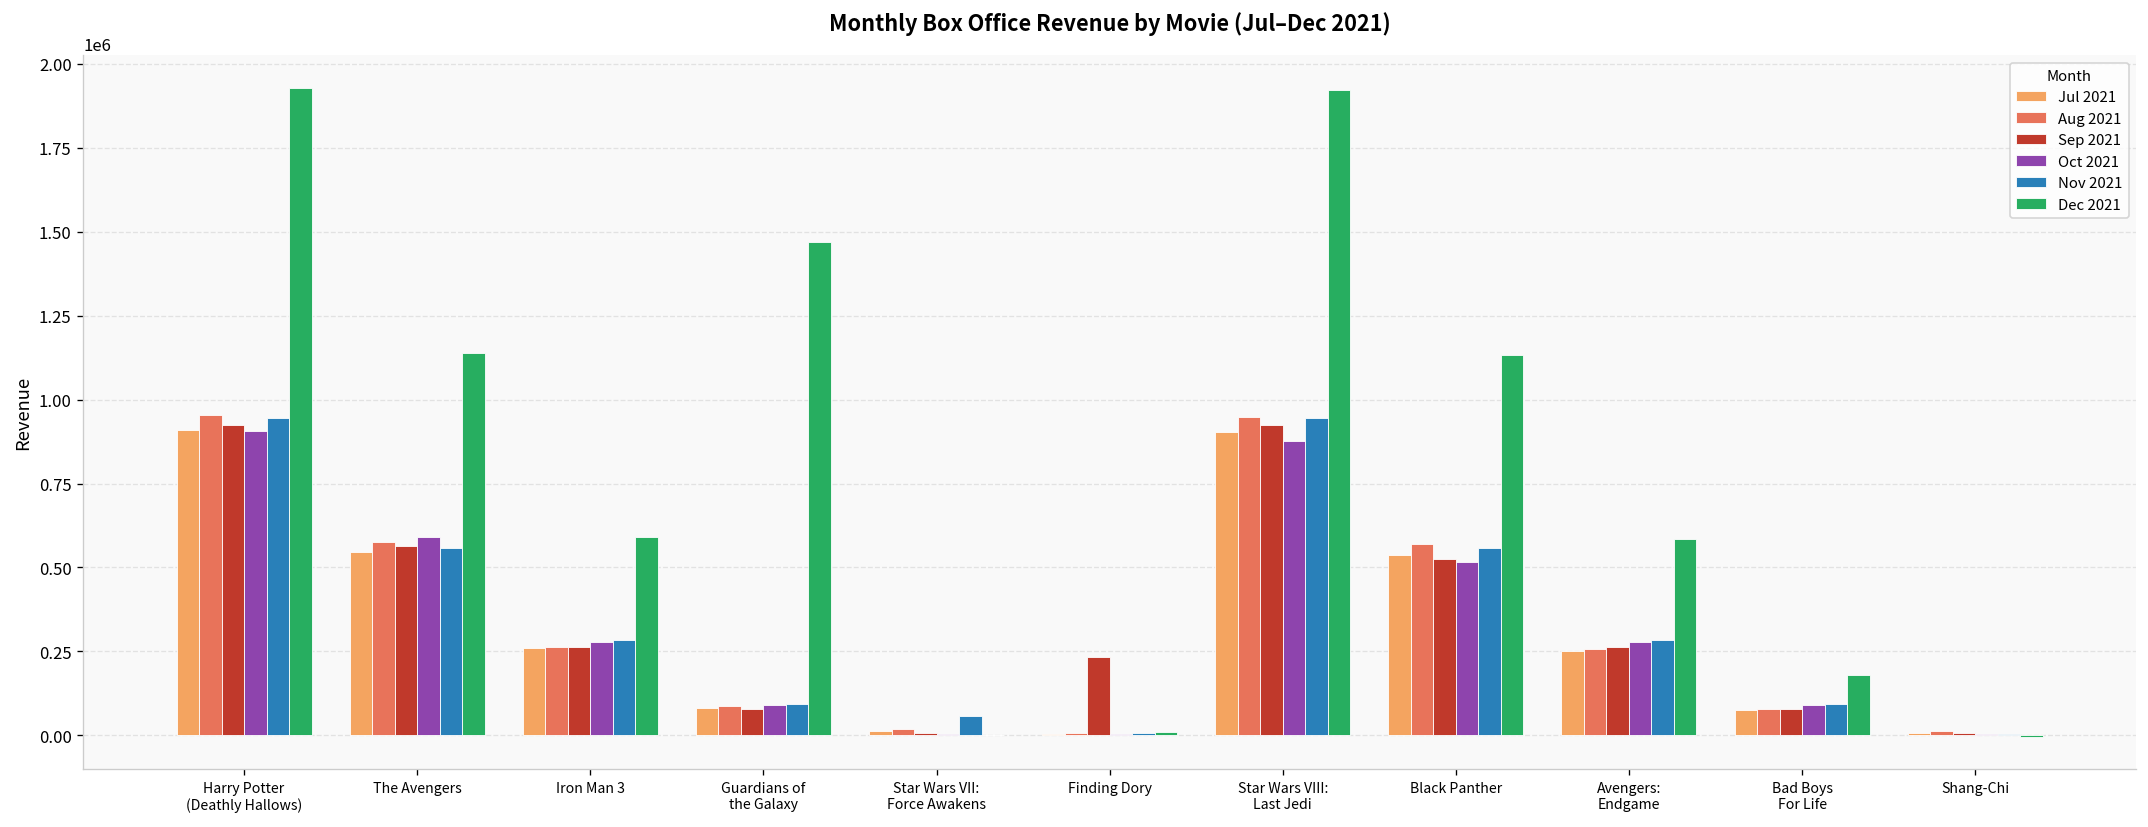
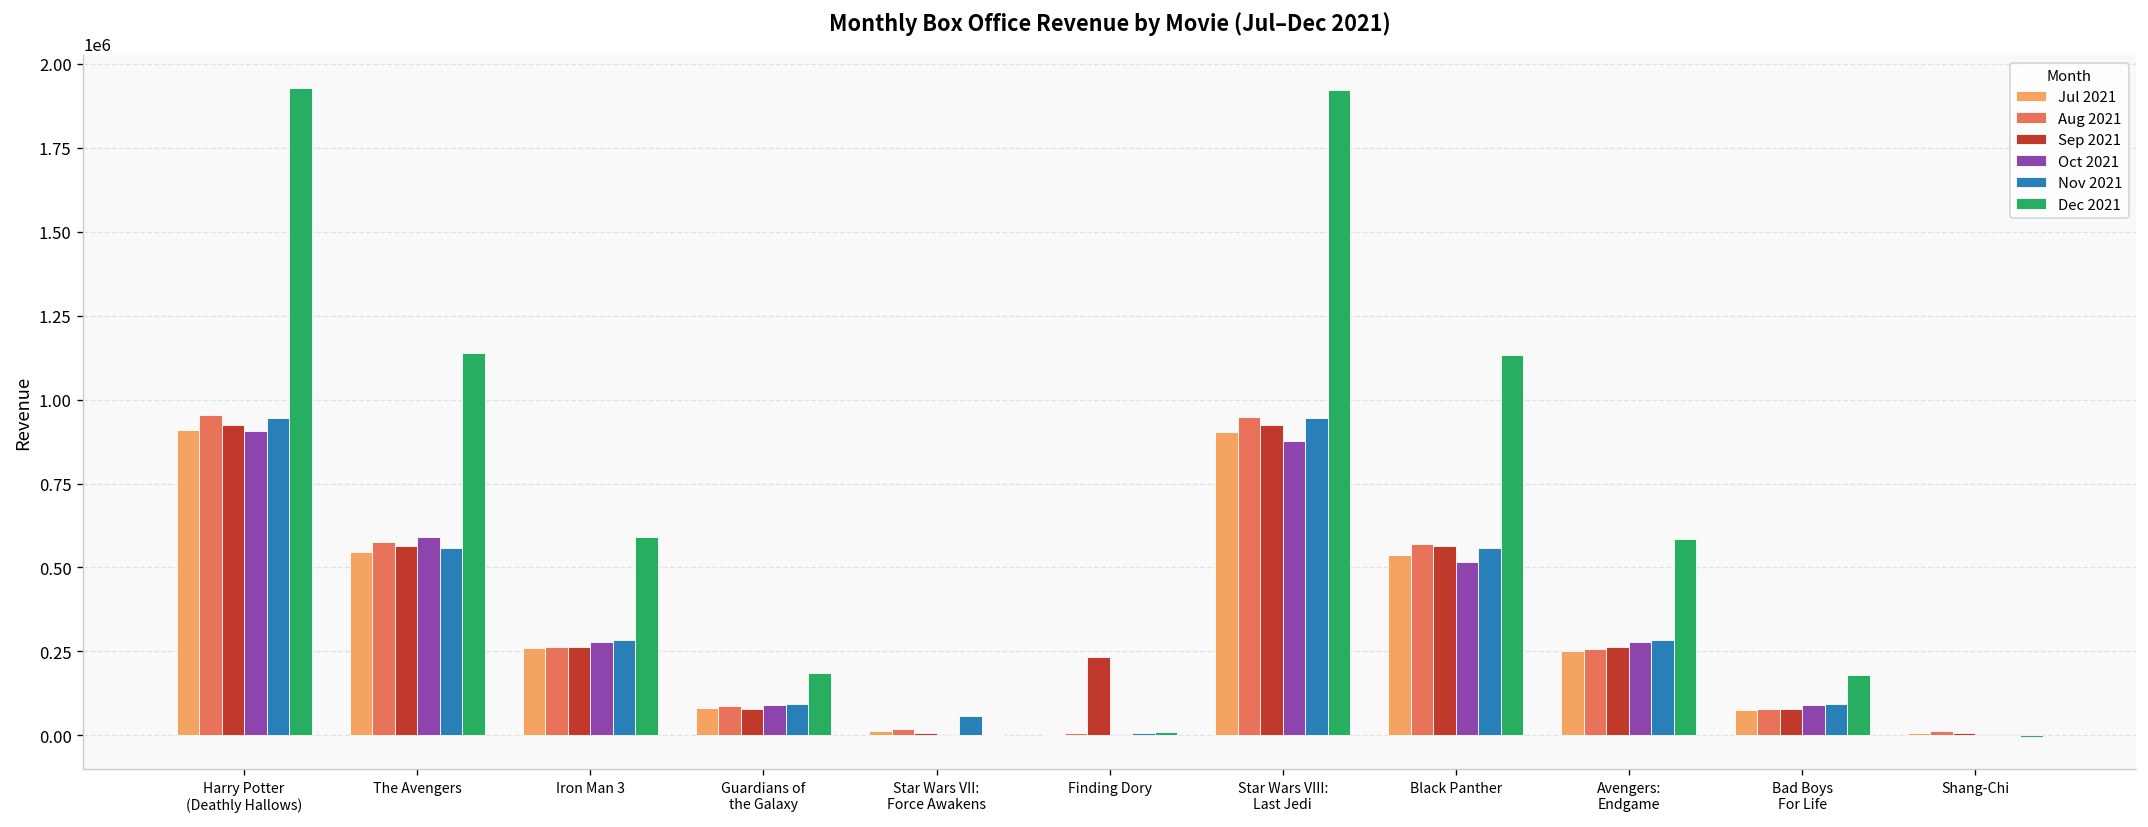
  {
    "Sep 2021": {
      "Harry Potter (Deathly Hallows)": 920000,
      "The Avengers": 560000,
      "Iron Man 3": 260000,
      "Guardians of the Galaxy": 80000,
      "Finding Dory": 230000,
      "Star Wars VIII: Last Jedi": 920000,
-     "Black Panther": 530000,
+     "Black Panther": 560000,
      "Avengers: Endgame": 260000,
      "Bad Boys For Life": 80000
    },
    "Oct 2021": {
      "Harry Potter (Deathly Hallows)": 910000,
      "The Avengers": 590000,
      "Iron Man 3": 280000,
      "Guardians of the Galaxy": 90000,
      "Star Wars VIII: Last Jedi": 880000,
      "Black Panther": 520000,
      "Avengers: Endgame": 280000,
      "Bad Boys For Life": 90000
    },
    "Nov 2021": {
      "Harry Potter (Deathly Hallows)": 950000,
      "The Avengers": 560000,
      "Iron Man 3": 280000,
      "Guardians of the Galaxy": 90000,
      "Star Wars VII: Force Awakens": 60000,
      "Star Wars VIII: Last Jedi": 950000,
      "Black Panther": 560000,
      "Avengers: Endgame": 280000,
      "Bad Boys For Life": 90000
    },
    "Dec 2021": {
      "Harry Potter (Deathly Hallows)": 1930000,
      "The Avengers": 1140000,
      "Iron Man 3": 590000,
-     "Guardians of the Galaxy": 1470000,
+     "Guardians of the Galaxy": 190000,
      "Finding Dory": 10000,
      "Star Wars VIII: Last Jedi": 1920000,
      "Black Panther": 1130000,
      "Avengers: Endgame": 580000,
      "Bad Boys For Life": 180000
    }
  }
